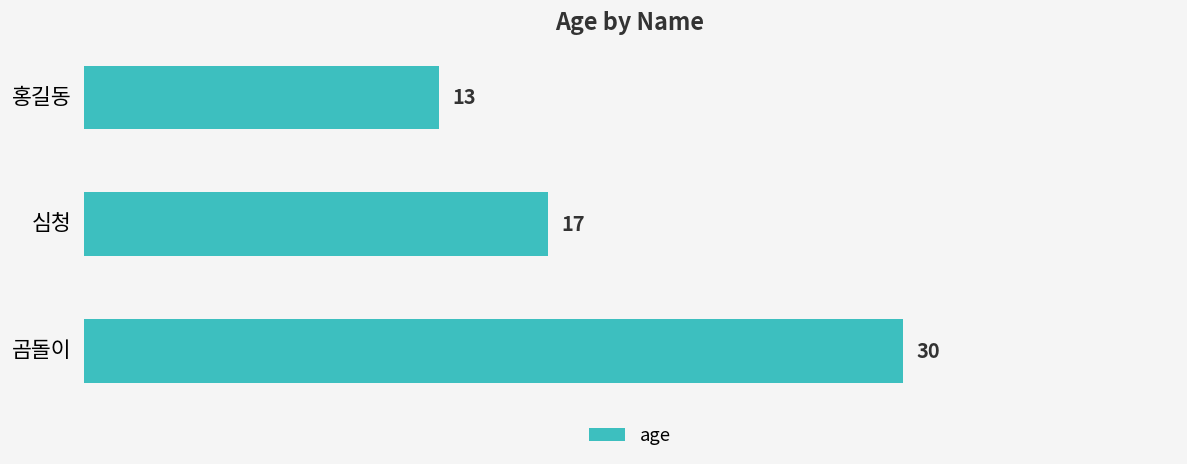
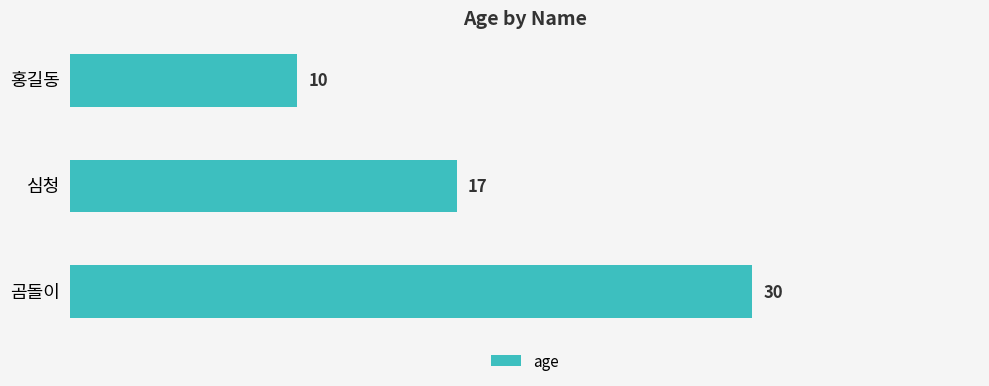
  {
-   "홍길동": 13,
+   "홍길동": 10,
    "심청": 17,
    "곰돌이": 30
  }
